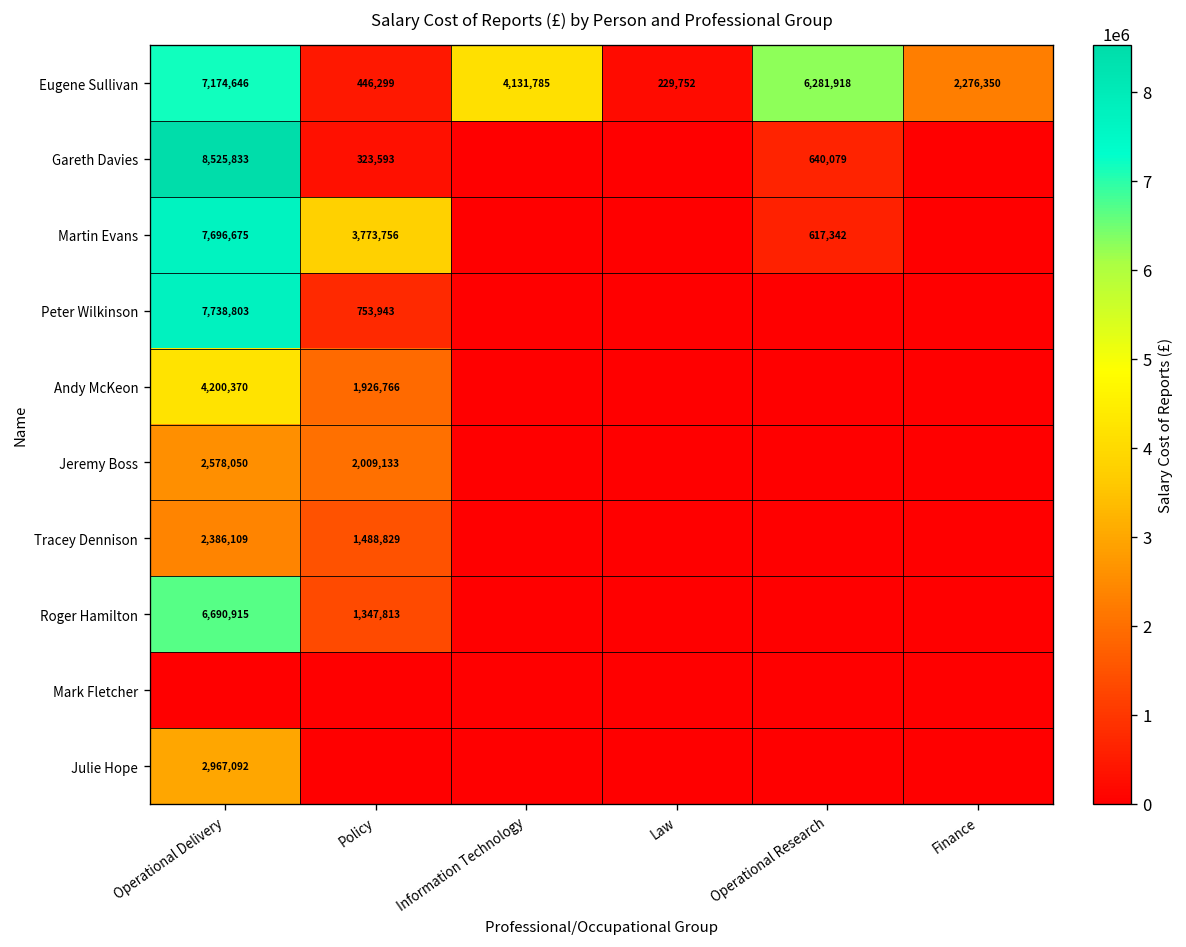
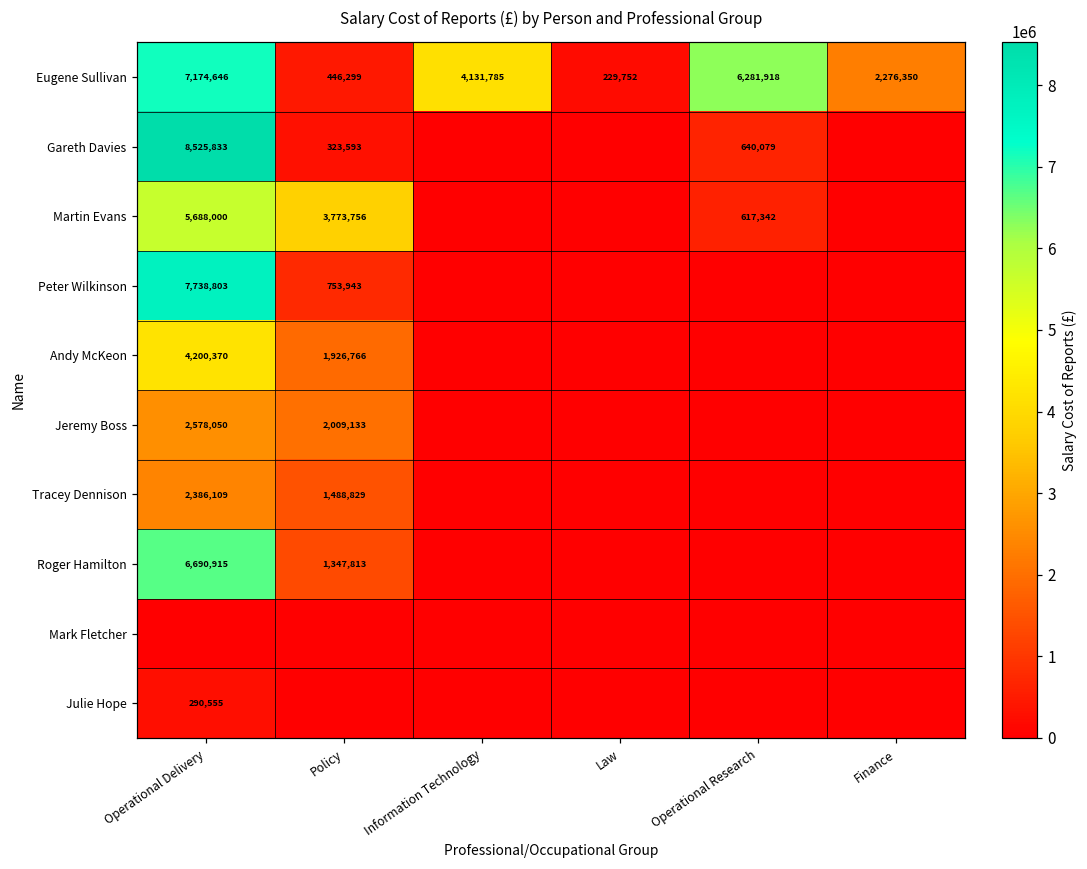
  {
    "Eugene Sullivan": {
      "Operational Delivery": "7,174,646",
      "Policy": "446,299",
      "Information Technology": "4,131,785",
      "Law": "229,752",
      "Operational Research": "6,281,918",
      "Finance": "2,276,350"
    },
    "Gareth Davies": {
      "Operational Delivery": "8,525,833",
      "Policy": "323,593",
      "Operational Research": "640,079"
    },
    "Martin Evans": {
-     "Operational Delivery": "7,696,675",
+     "Operational Delivery": "5,688,000",
      "Policy": "3,773,756",
      "Operational Research": "617,342"
    },
    "Peter Wilkinson": {
      "Operational Delivery": "7,738,803",
      "Policy": "753,943"
    },
    "Andy McKeon": {
      "Operational Delivery": "4,200,370",
      "Policy": "1,926,766"
    },
    "Jeremy Boss": {
      "Operational Delivery": "2,578,050",
      "Policy": "2,009,133"
    },
    "Tracey Dennison": {
      "Operational Delivery": "2,386,109",
      "Policy": "1,488,829"
    },
    "Roger Hamilton": {
      "Operational Delivery": "6,690,915",
      "Policy": "1,347,813"
    },
    "Julie Hope": {
-     "Operational Delivery": "2,967,092"
+     "Operational Delivery": "290,555"
    }
  }
